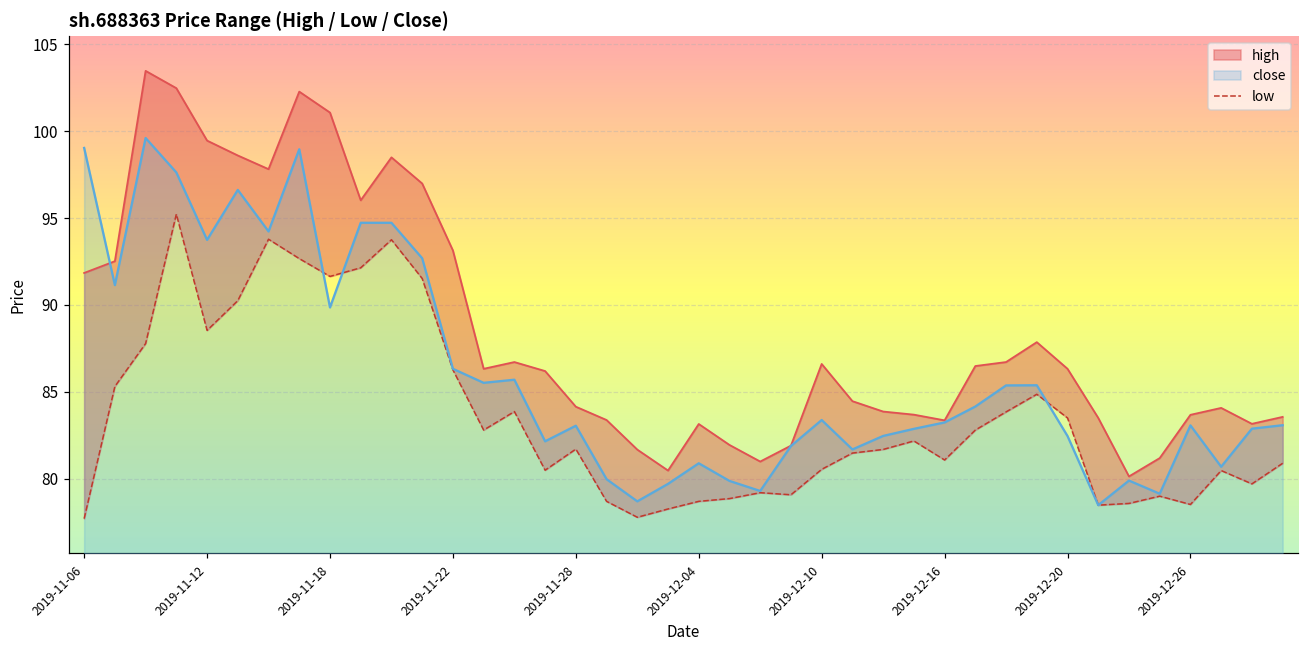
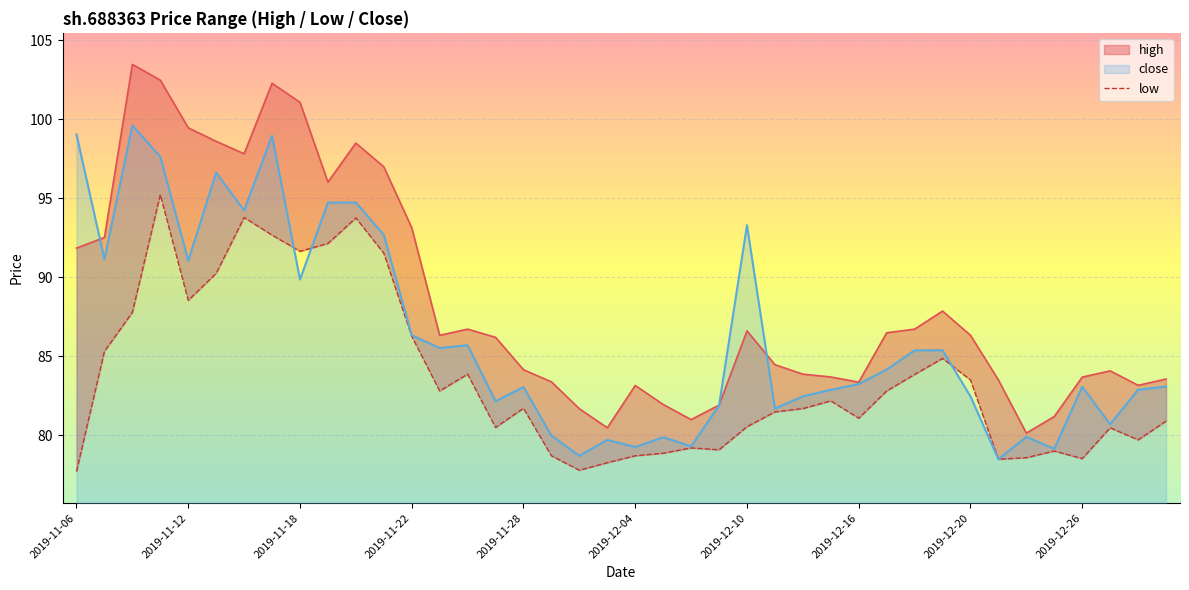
  {
    "close": {
      "2019-11-06": 99.0,
-     "2019-11-12": 93.7,
+     "2019-11-12": 91.0,
      "2019-11-18": 89.9,
      "2019-11-28": 83.0,
-     "2019-12-04": 80.9,
-     "2019-12-10": 83.4,
+     "2019-12-04": 79.2,
+     "2019-12-10": 93.3,
      "2019-12-20": 82.5,
      "2019-12-26": 83.1
    }
  }
